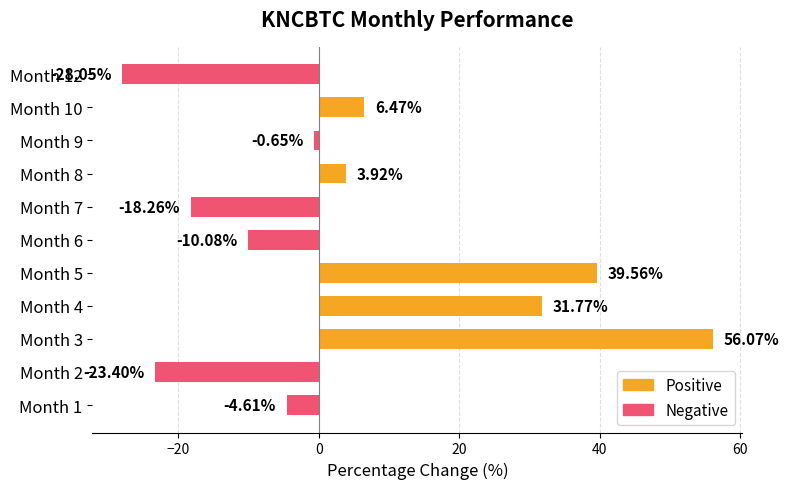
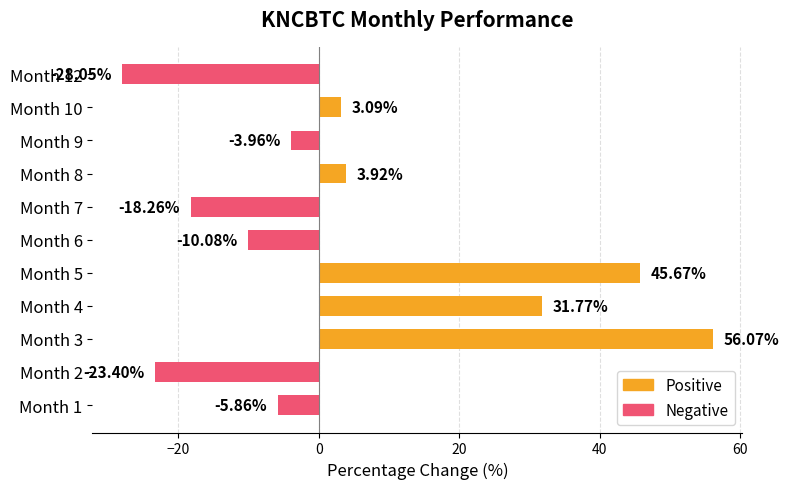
  {
    "Month 12": "-28.05%",
-   "Month 10": "6.47%",
-   "Month 9": "-0.65%",
+   "Month 10": "3.09%",
+   "Month 9": "-3.96%",
    "Month 8": "3.92%",
    "Month 7": "-18.26%",
    "Month 6": "-10.08%",
-   "Month 5": "39.56%",
+   "Month 5": "45.67%",
    "Month 4": "31.77%",
    "Month 3": "56.07%",
    "Month 2": "-23.40%",
-   "Month 1": "-4.61%"
+   "Month 1": "-5.86%"
  }
